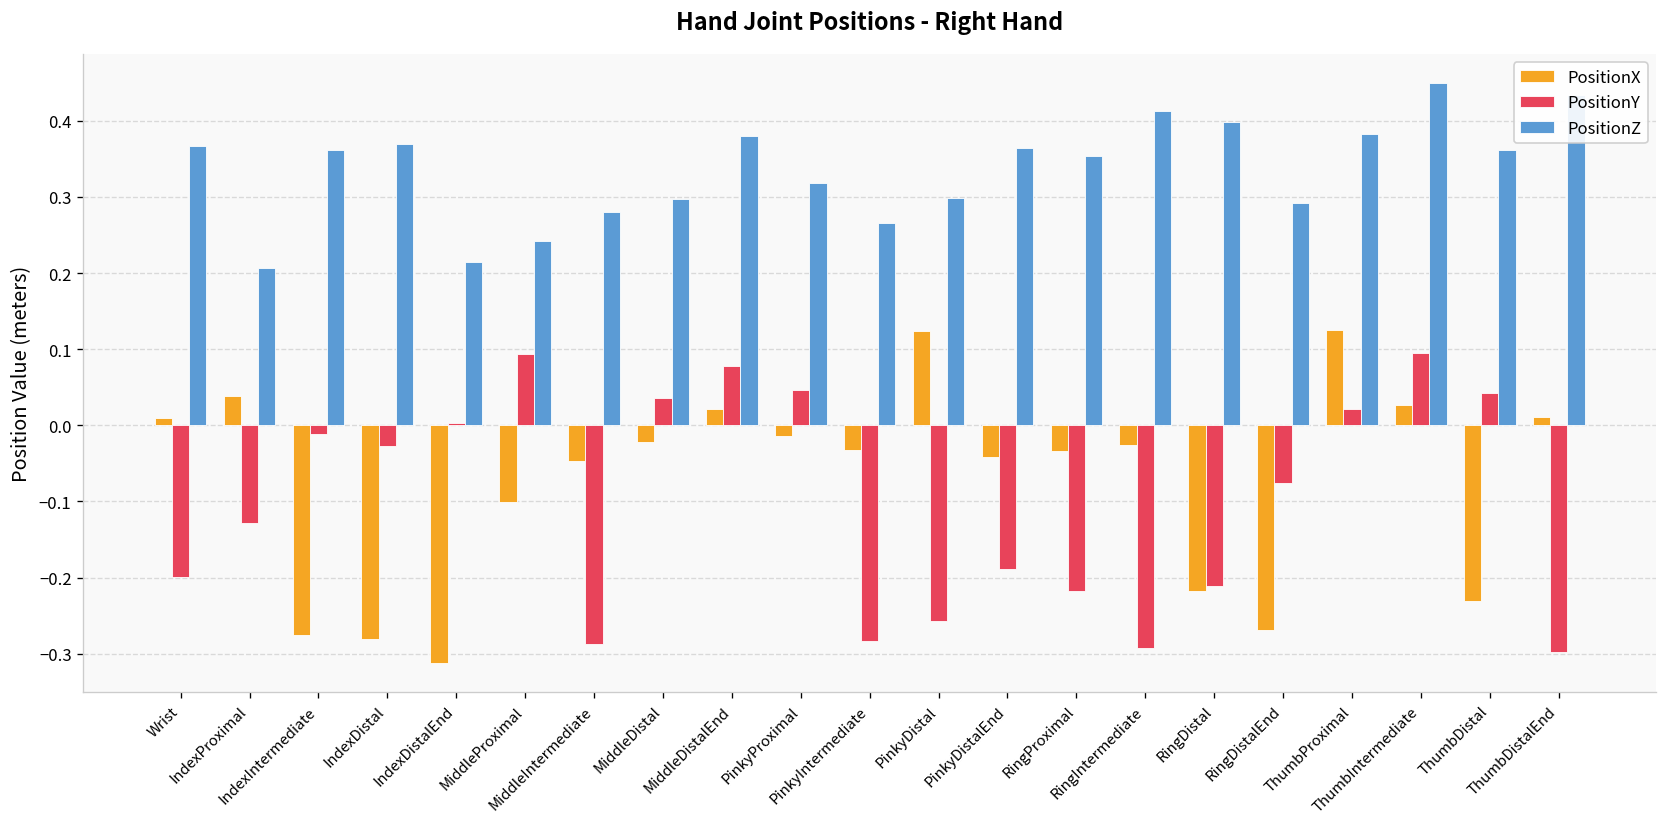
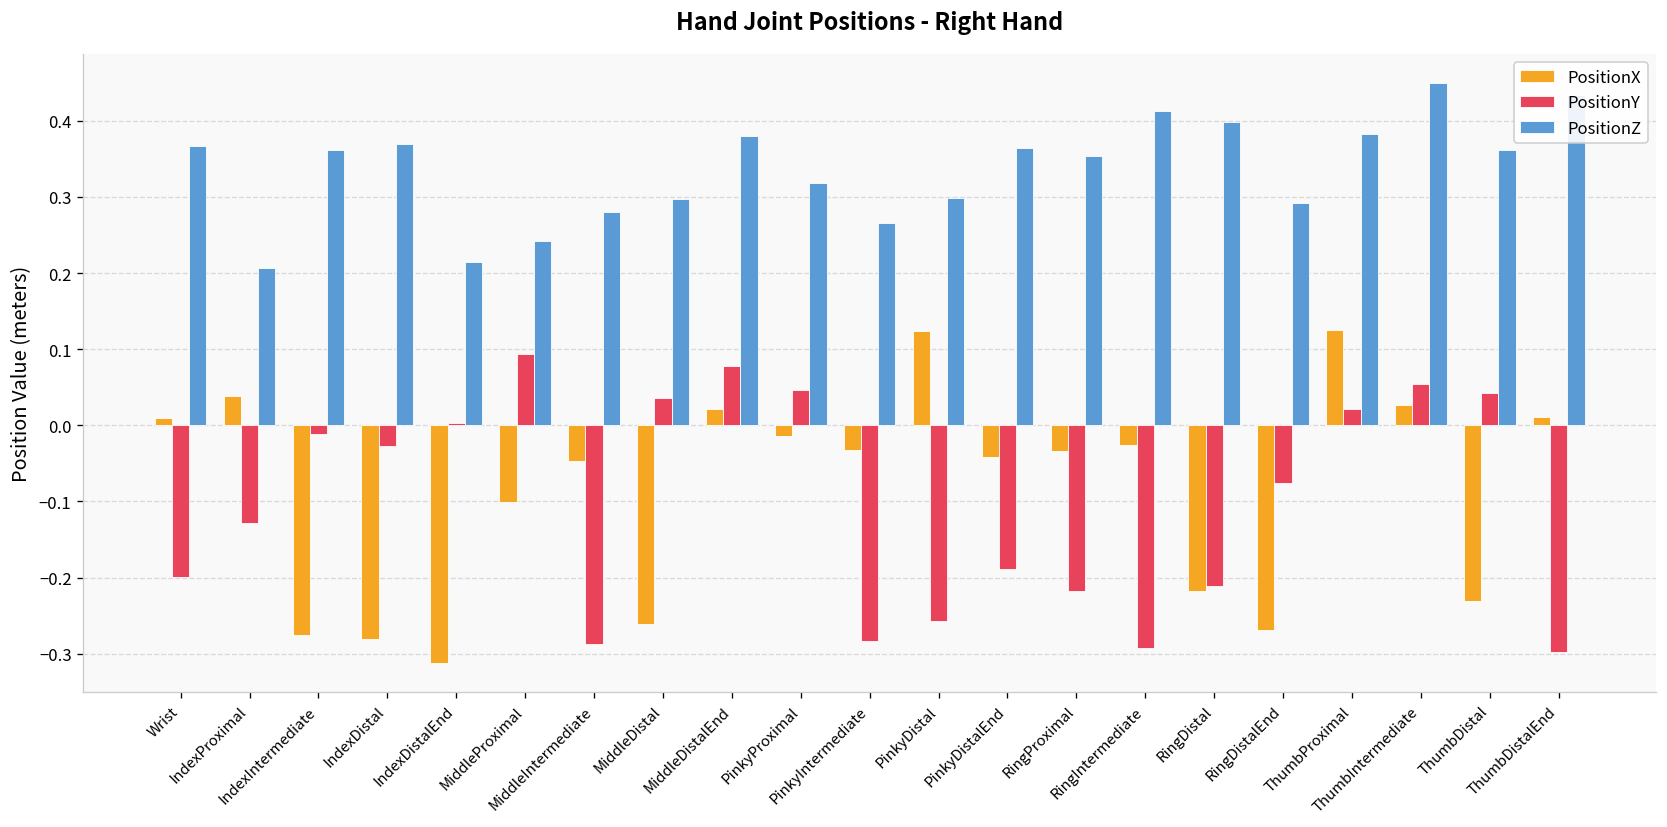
  {
    "PositionX": {
      "Wrist": 0.01,
      "IndexProximal": 0.04,
      "IndexIntermediate": -0.28,
      "IndexDistal": -0.28,
      "IndexDistalEnd": -0.31,
      "MiddleProximal": -0.10,
      "MiddleIntermediate": -0.05,
-     "MiddleDistal": -0.02,
+     "MiddleDistal": -0.26,
      "MiddleDistalEnd": 0.02,
      "PinkyProximal": -0.01,
      "PinkyIntermediate": -0.03,
      "PinkyDistal": 0.12,
      "PinkyDistalEnd": -0.04,
      "RingProximal": -0.03,
      "RingIntermediate": -0.03,
      "RingDistal": -0.22,
      "RingDistalEnd": -0.27,
      "ThumbProximal": 0.13,
      "ThumbIntermediate": 0.03,
      "ThumbDistal": -0.23,
      "ThumbDistalEnd": 0.01
    },
    "PositionY": {
      "Wrist": -0.20,
      "IndexProximal": -0.13,
      "IndexIntermediate": -0.01,
      "IndexDistal": -0.03,
      "MiddleProximal": 0.09,
      "MiddleIntermediate": -0.29,
      "MiddleDistal": 0.04,
      "MiddleDistalEnd": 0.08,
      "PinkyProximal": 0.05,
      "PinkyIntermediate": -0.28,
      "PinkyDistal": -0.26,
      "PinkyDistalEnd": -0.19,
      "RingProximal": -0.22,
      "RingIntermediate": -0.29,
      "RingDistal": -0.21,
      "RingDistalEnd": -0.08,
      "ThumbProximal": 0.02,
-     "ThumbIntermediate": 0.10,
+     "ThumbIntermediate": 0.05,
      "ThumbDistal": 0.04,
      "ThumbDistalEnd": -0.30
    },
    "PositionZ": {
      "Wrist": 0.37,
      "IndexProximal": 0.21,
      "IndexIntermediate": 0.36,
      "IndexDistal": 0.37,
      "IndexDistalEnd": 0.21,
      "MiddleProximal": 0.24,
      "MiddleIntermediate": 0.28,
      "MiddleDistal": 0.30,
      "MiddleDistalEnd": 0.38,
      "PinkyProximal": 0.32,
      "PinkyIntermediate": 0.27,
      "PinkyDistal": 0.30,
      "PinkyDistalEnd": 0.36,
      "RingProximal": 0.35,
      "RingIntermediate": 0.41,
      "RingDistal": 0.40,
      "RingDistalEnd": 0.29,
      "ThumbProximal": 0.38,
      "ThumbIntermediate": 0.45,
      "ThumbDistal": 0.36
    }
  }
